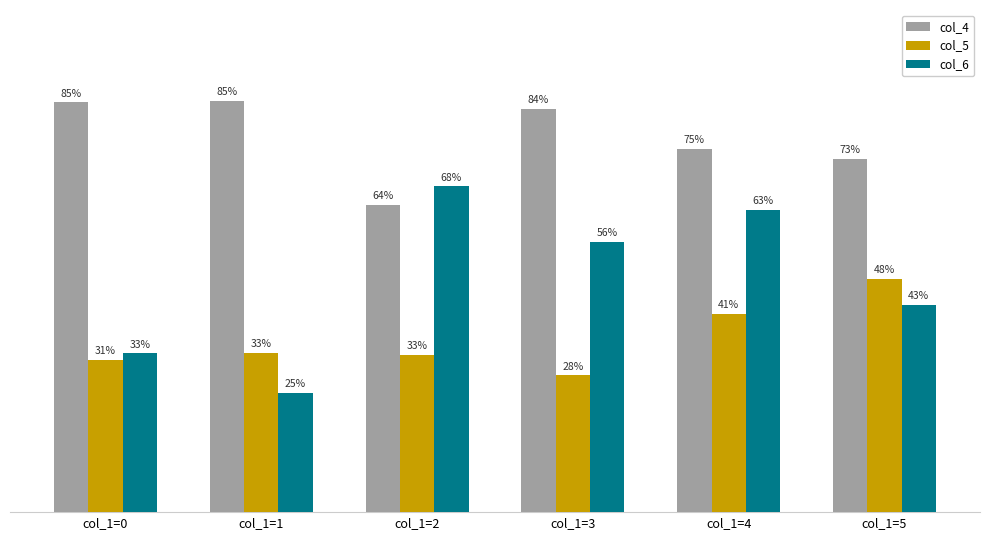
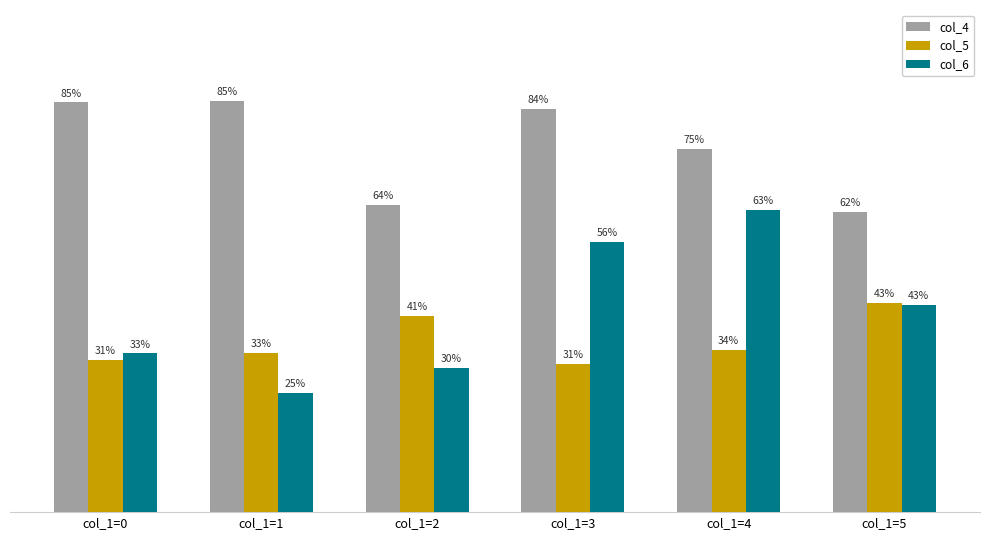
  {
    "col_4": {
      "col_1=0": "85%",
      "col_1=1": "85%",
      "col_1=2": "64%",
      "col_1=3": "84%",
      "col_1=4": "75%",
-     "col_1=5": "73%"
+     "col_1=5": "62%"
    },
    "col_5": {
      "col_1=0": "31%",
      "col_1=1": "33%",
-     "col_1=2": "33%",
-     "col_1=3": "28%",
-     "col_1=4": "41%",
-     "col_1=5": "48%"
+     "col_1=2": "41%",
+     "col_1=3": "31%",
+     "col_1=4": "34%",
+     "col_1=5": "43%"
    },
    "col_6": {
      "col_1=0": "33%",
      "col_1=1": "25%",
-     "col_1=2": "68%",
+     "col_1=2": "30%",
      "col_1=3": "56%",
      "col_1=4": "63%",
      "col_1=5": "43%"
    }
  }
